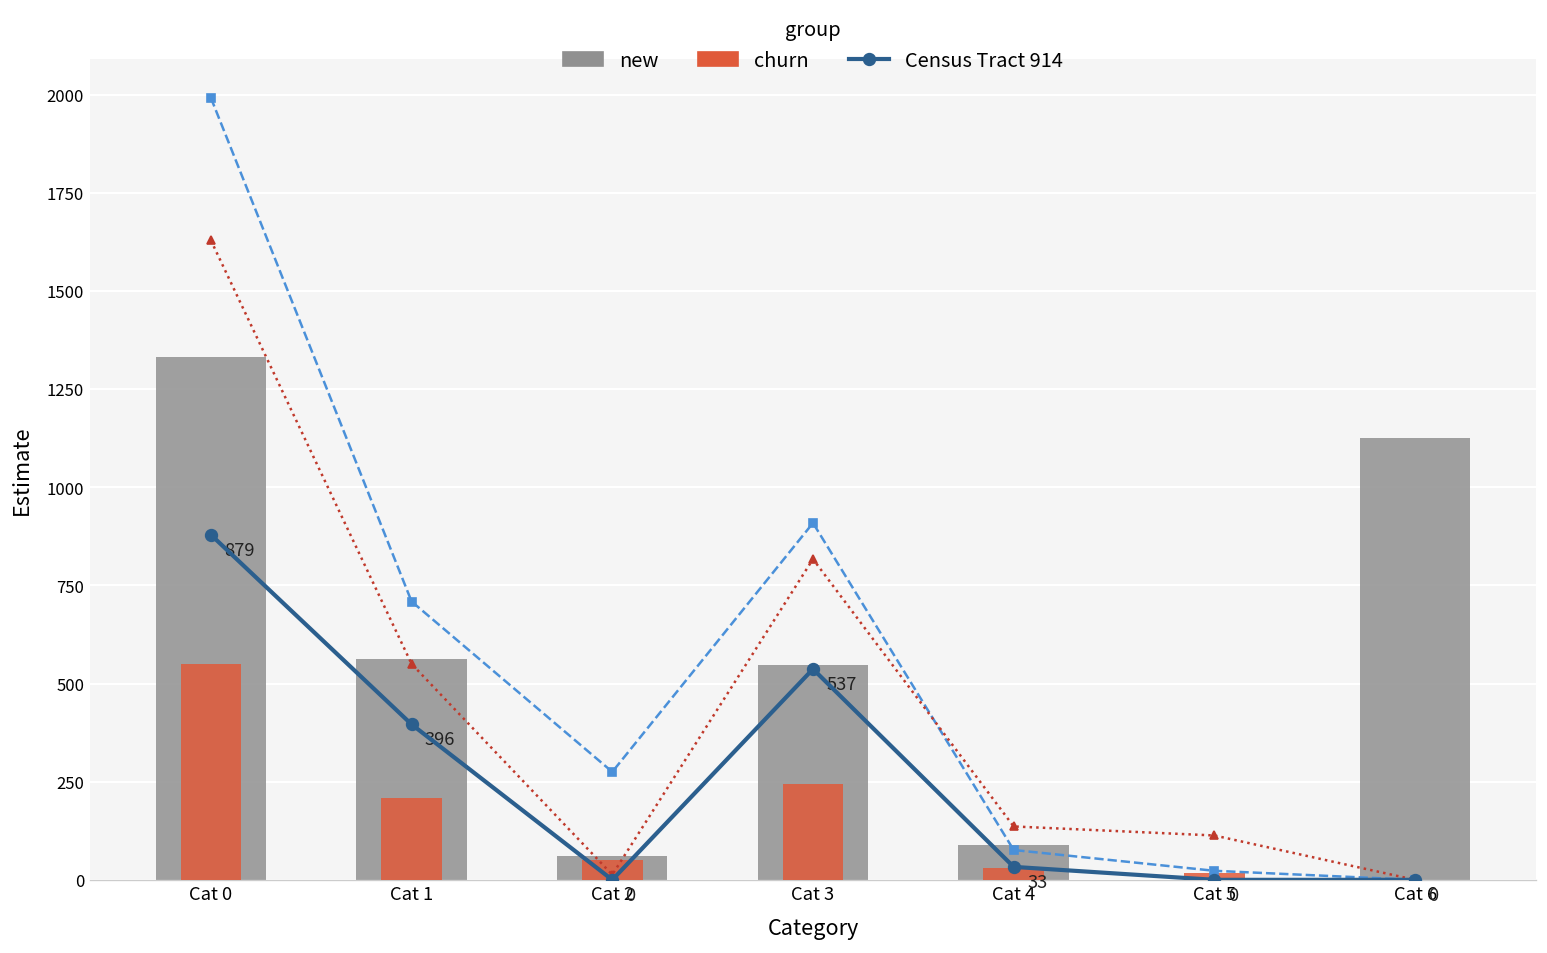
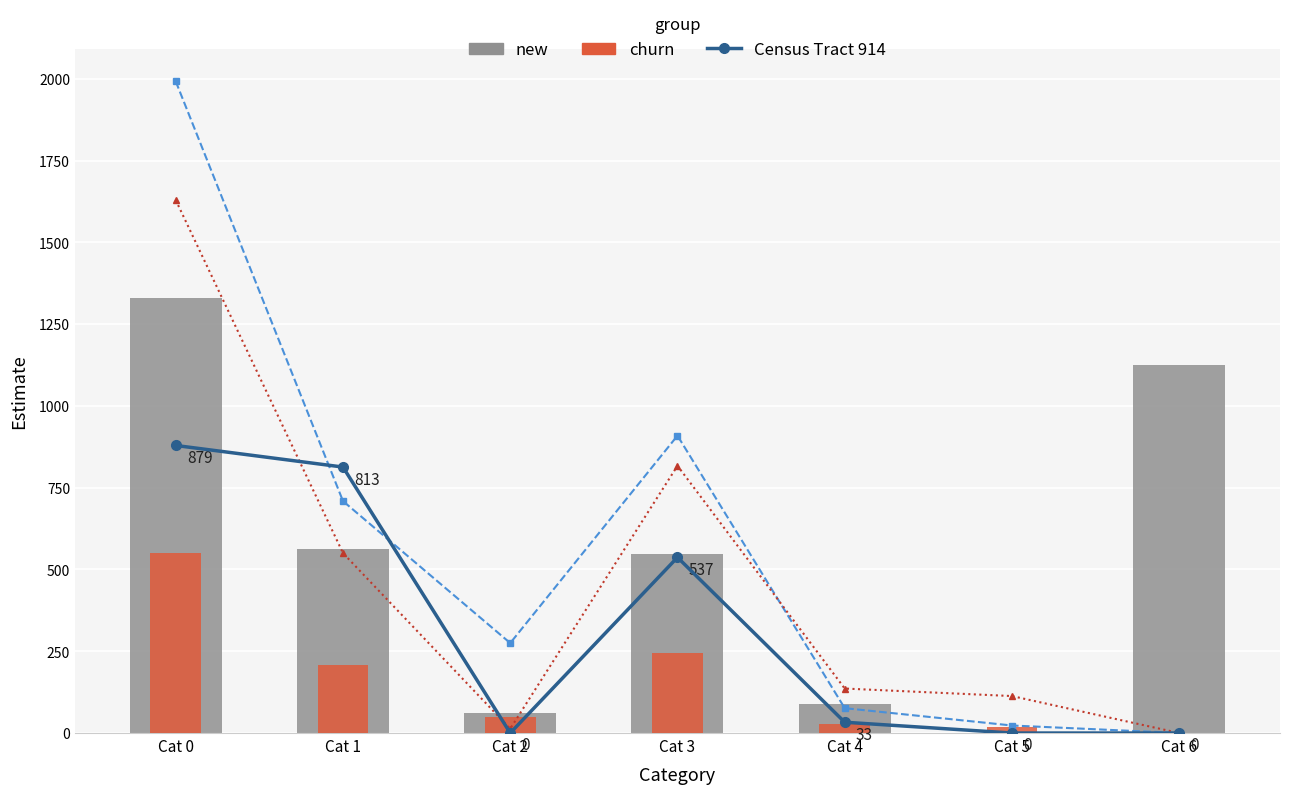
  {
    "Census Tract 914": {
      "Cat 0": 879,
-     "Cat 1": 396,
+     "Cat 1": 813,
      "Cat 2": 0,
      "Cat 3": 537,
      "Cat 4": 33,
      "Cat 5": 0
    },
    "new": {
      "Cat 5": 0
    }
  }
